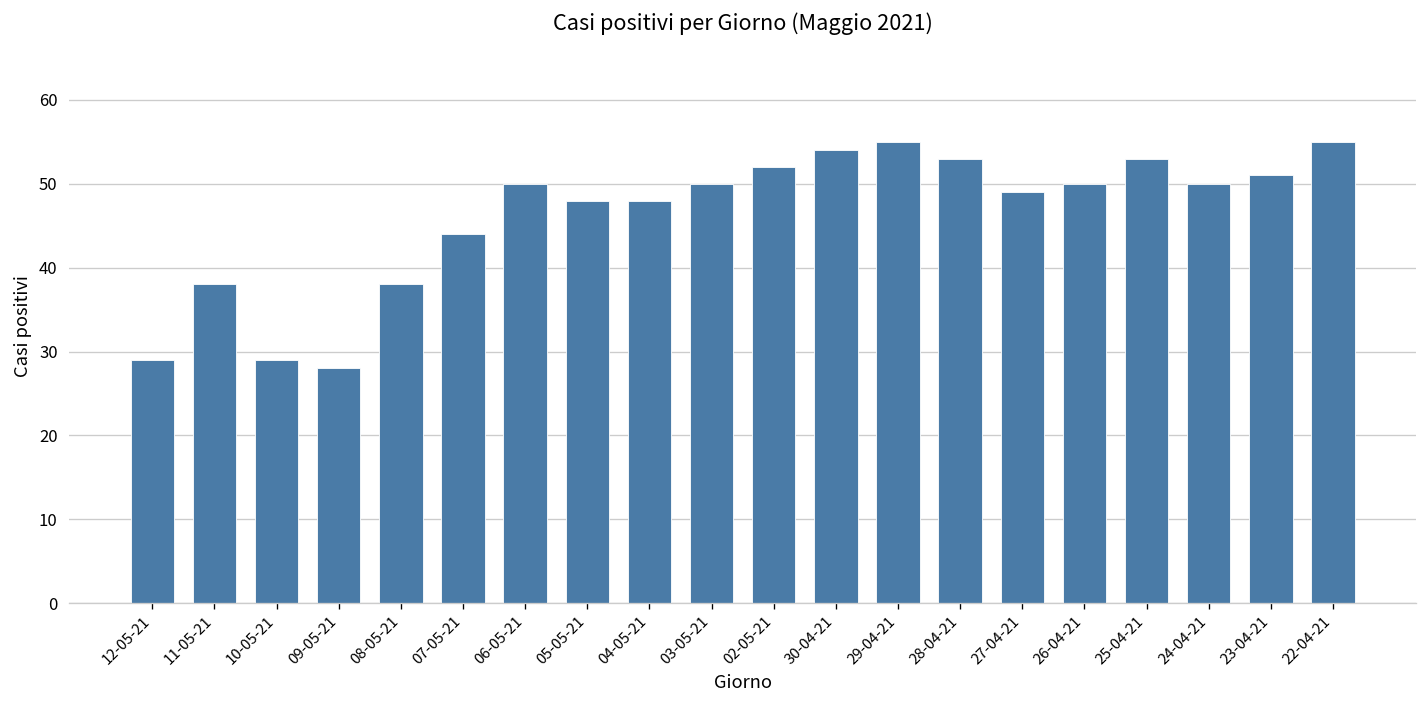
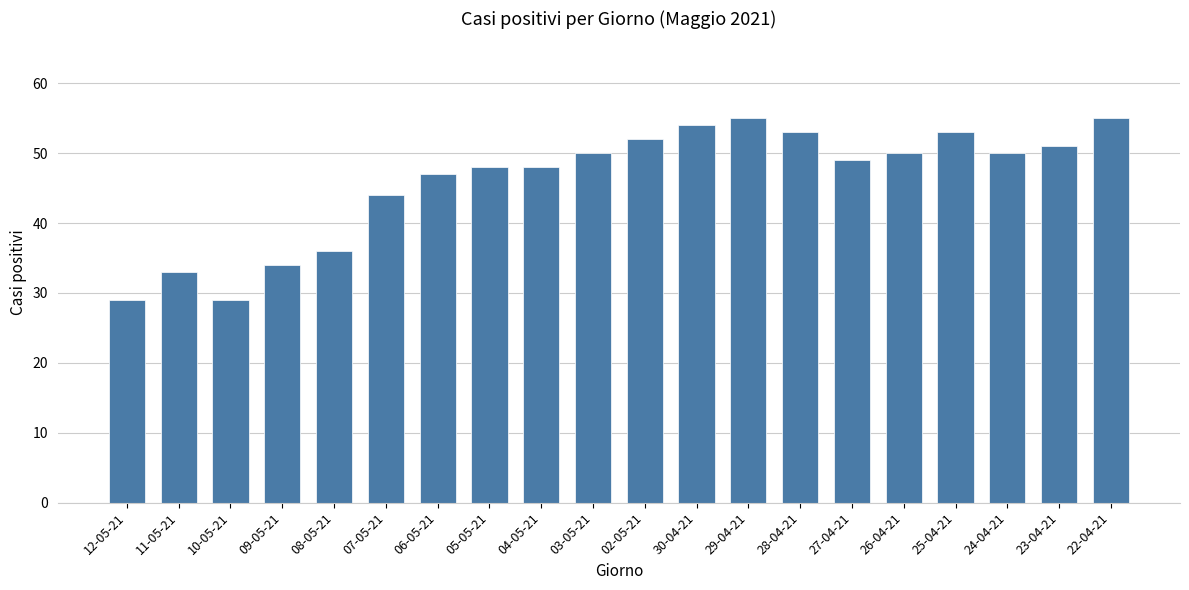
  {
    "12-05-21": 29,
-   "11-05-21": 38,
+   "11-05-21": 33,
    "10-05-21": 29,
-   "09-05-21": 28,
-   "08-05-21": 38,
+   "09-05-21": 34,
+   "08-05-21": 36,
    "07-05-21": 44,
-   "06-05-21": 50,
+   "06-05-21": 47,
    "05-05-21": 48,
    "04-05-21": 48,
    "03-05-21": 50,
    "02-05-21": 52,
    "30-04-21": 54,
    "29-04-21": 55,
    "28-04-21": 53,
    "27-04-21": 49,
    "26-04-21": 50,
    "25-04-21": 53,
    "24-04-21": 50,
    "23-04-21": 51,
    "22-04-21": 55
  }
